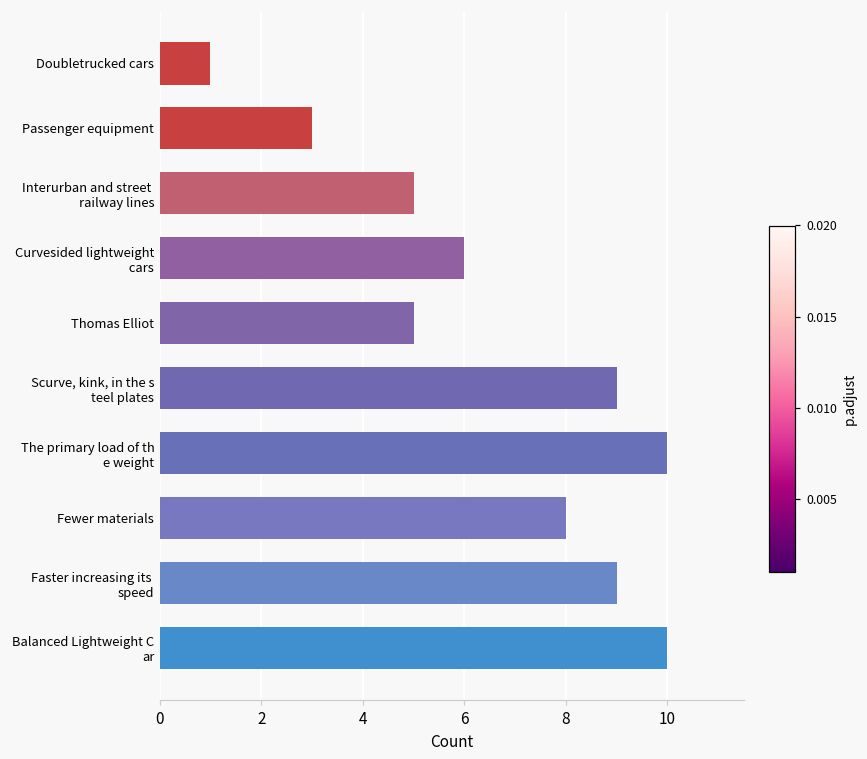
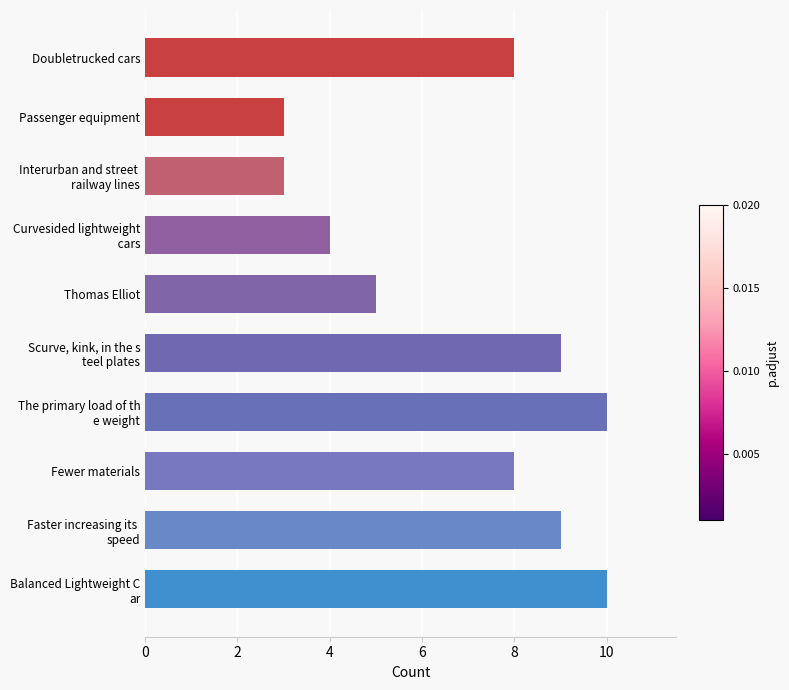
  {
-   "Doubletrucked cars": 1,
+   "Doubletrucked cars": 8,
    "Passenger equipment": 3,
-   "Interurban and street railway lines": 5,
-   "Curvesided lightweight cars": 6,
+   "Interurban and street railway lines": 3,
+   "Curvesided lightweight cars": 4,
    "Thomas Elliot": 5,
    "Scurve, kink, in the s teel plates": 9,
    "The primary load of th e weight": 10,
    "Fewer materials": 8,
    "Faster increasing its speed": 9,
    "Balanced Lightweight C ar": 10
  }
